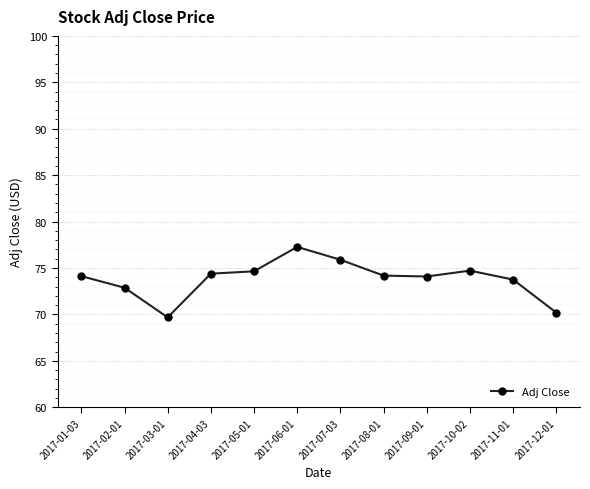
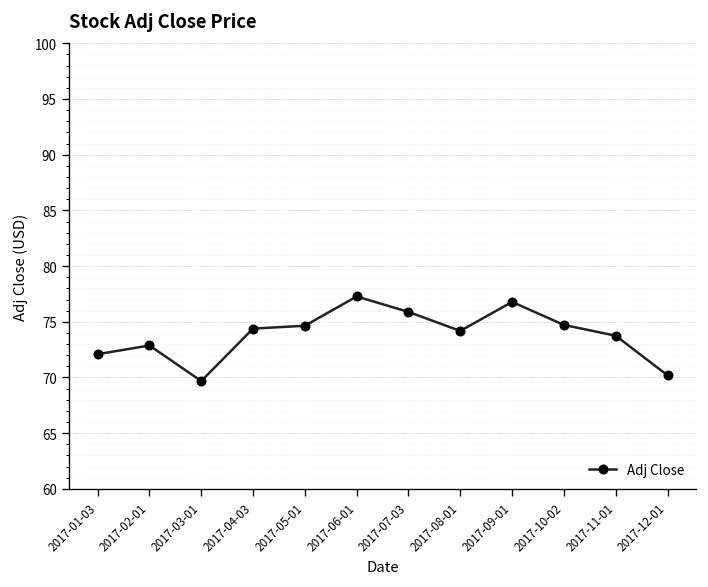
  {
-   "2017-01-03": 74,
+   "2017-01-03": 72,
    "2017-02-01": 73,
    "2017-03-01": 70,
    "2017-04-03": 74,
    "2017-05-01": 75,
    "2017-06-01": 77,
    "2017-07-03": 76,
    "2017-08-01": 74,
-   "2017-09-01": 74,
+   "2017-09-01": 77,
    "2017-10-02": 75,
    "2017-11-01": 74,
    "2017-12-01": 70
  }
